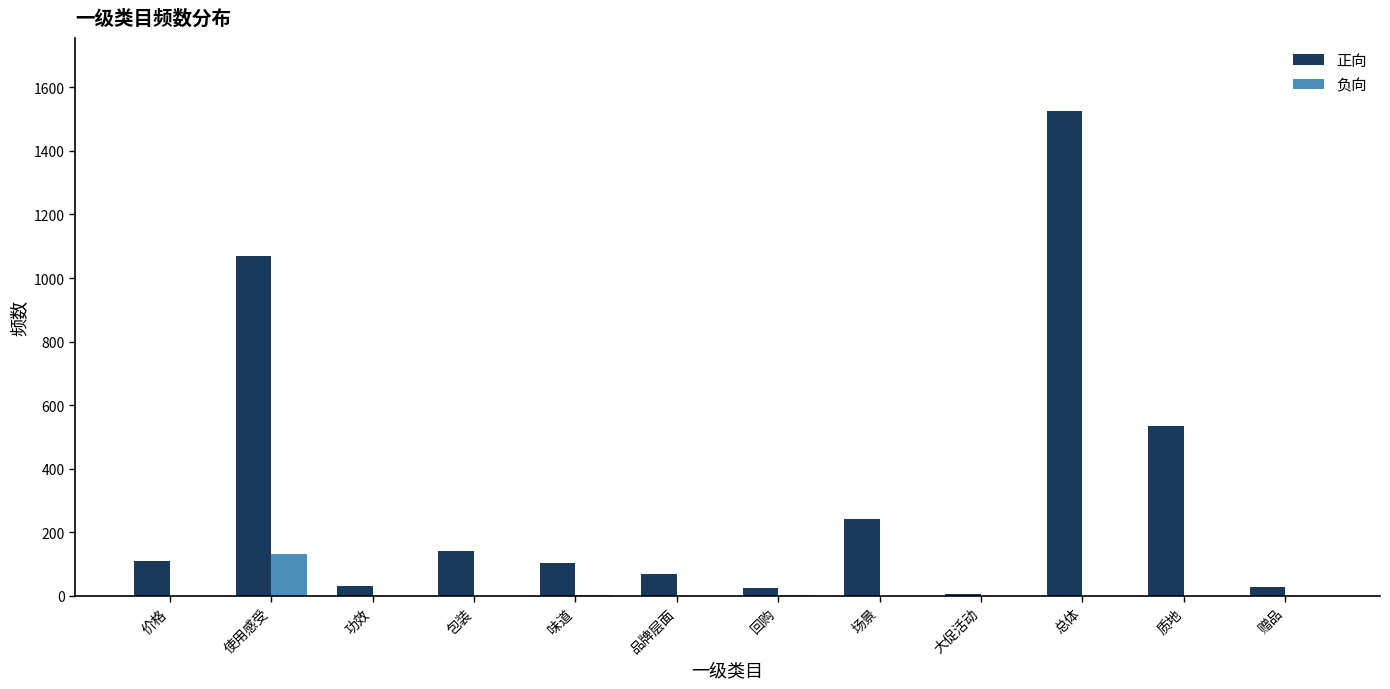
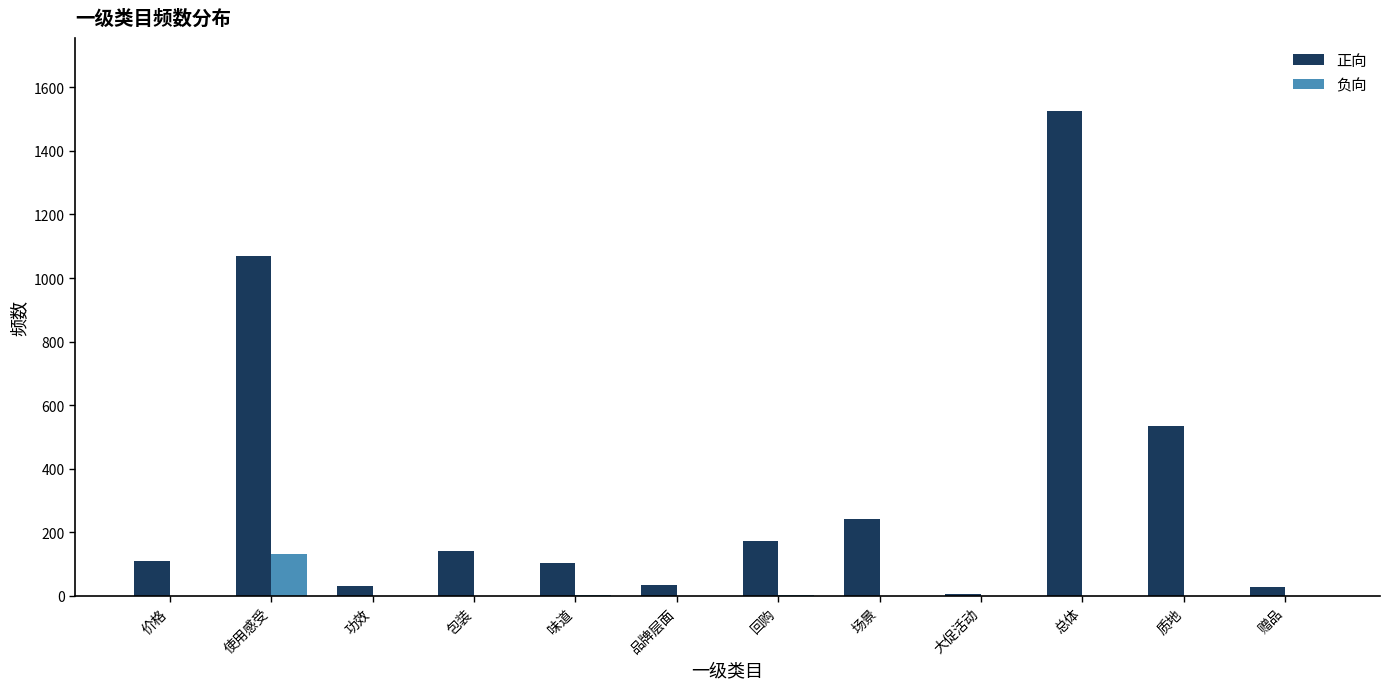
  {
    "正向": {
      "价格": 110,
      "使用感受": 1070,
      "功效": 30,
      "包装": 140,
      "味道": 100,
-     "品牌层面": 70,
-     "回购": 30,
+     "品牌层面": 30,
+     "回购": 170,
      "场景": 240,
      "总体": 1530,
      "质地": 540,
      "赠品": 30
    },
    "负向": {
      "价格": 0,
      "使用感受": 130,
      "功效": 0,
      "包装": 0,
      "品牌层面": 0,
      "场景": 0,
      "大促活动": 0,
      "总体": 0,
      "质地": 0,
      "赠品": 0
    }
  }
